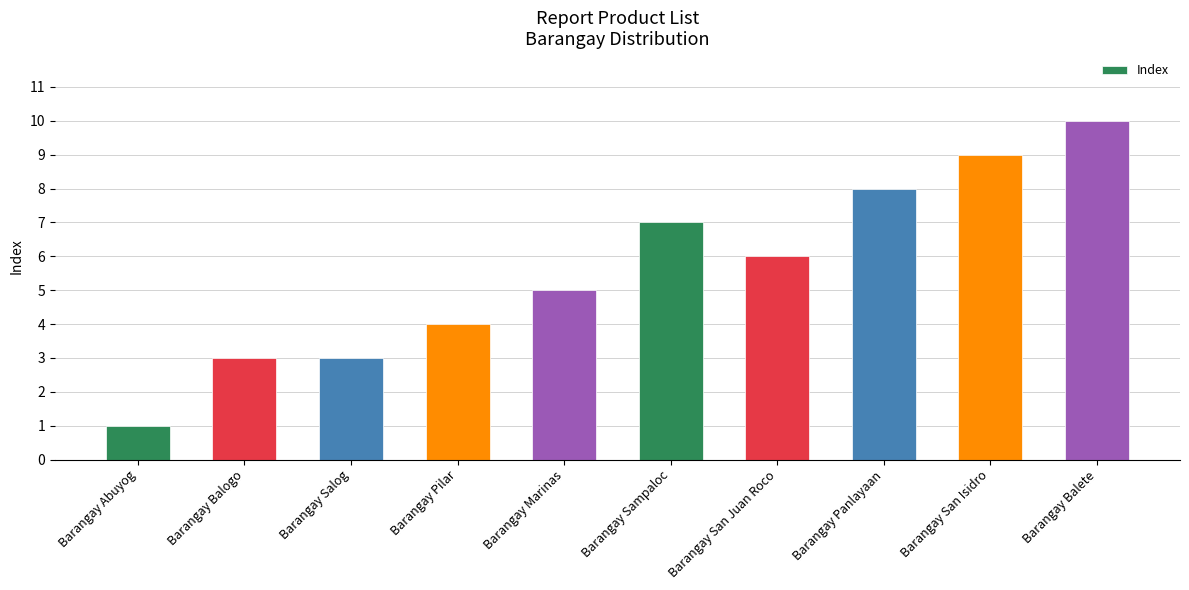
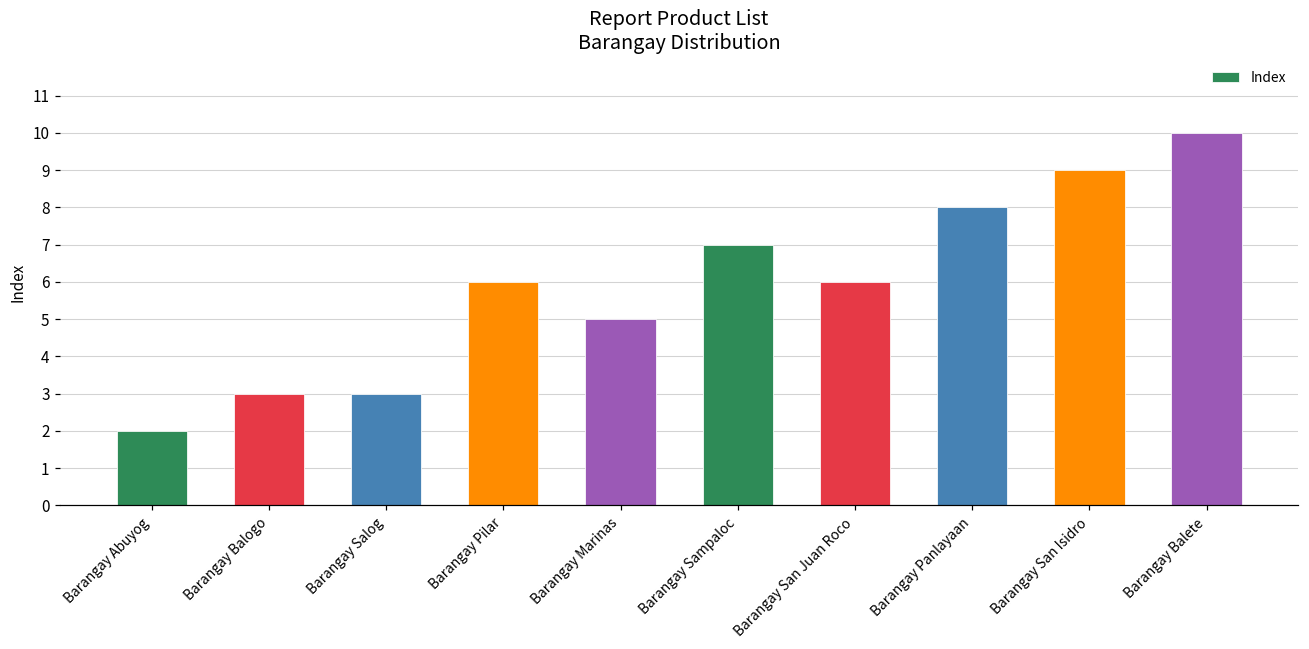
  {
-   "Barangay Abuyog": 1,
+   "Barangay Abuyog": 2,
    "Barangay Balogo": 3,
    "Barangay Salog": 3,
-   "Barangay Pilar": 4,
+   "Barangay Pilar": 6,
    "Barangay Marinas": 5,
    "Barangay Sampaloc": 7,
    "Barangay San Juan Roco": 6,
    "Barangay Panlayaan": 8,
    "Barangay San Isidro": 9,
    "Barangay Balete": 10
  }
